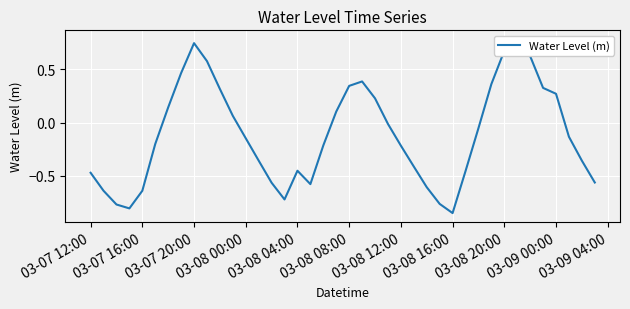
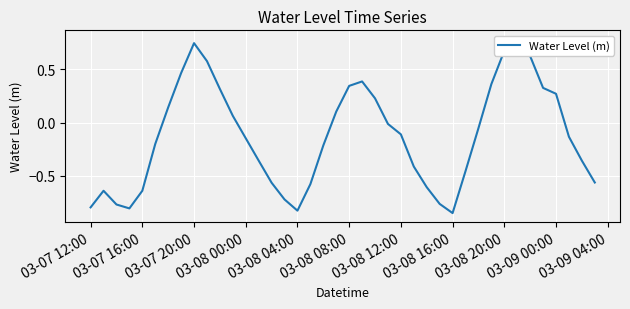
  {
-   "03-07 12:00": -0.47,
+   "03-07 12:00": -0.79,
    "03-07 16:00": -0.64,
    "03-07 20:00": 0.74,
    "03-08 00:00": -0.15,
-   "03-08 04:00": -0.45,
+   "03-08 04:00": -0.82,
    "03-08 08:00": 0.34,
-   "03-08 12:00": -0.22,
+   "03-08 12:00": -0.11,
    "03-08 16:00": -0.85,
    "03-09 00:00": 0.27
  }
